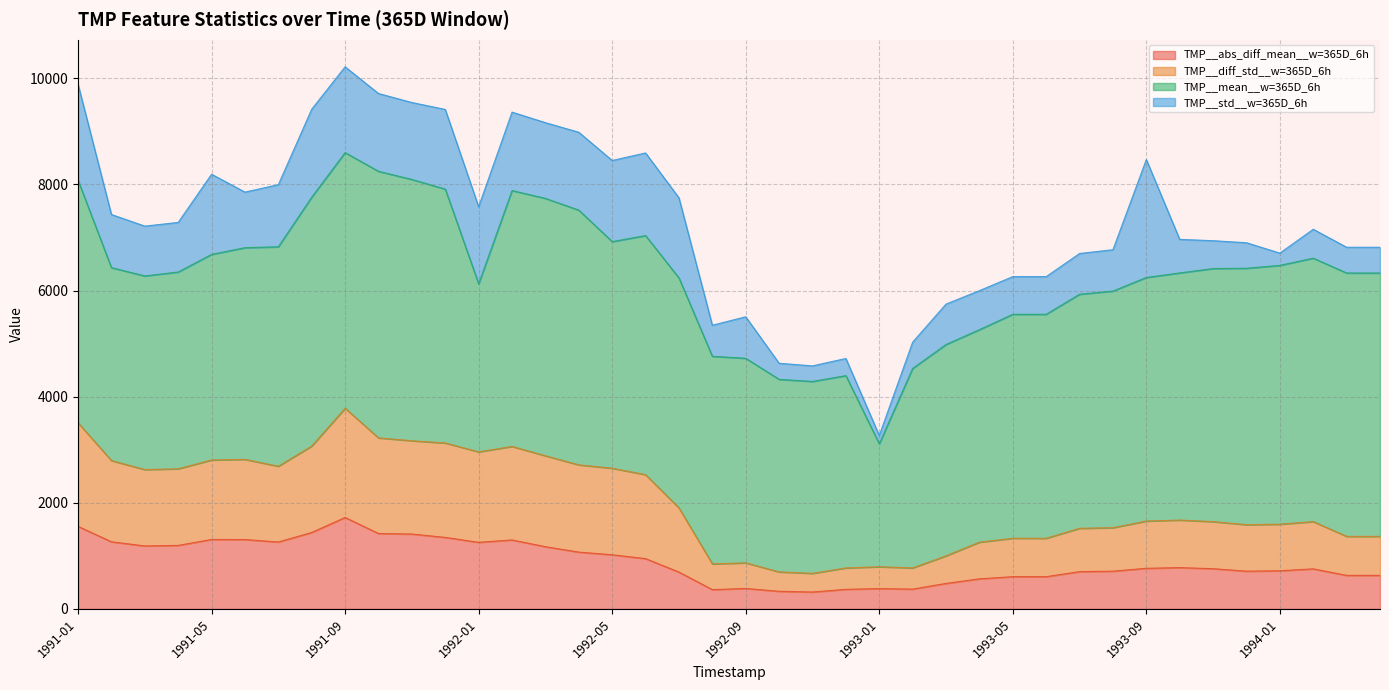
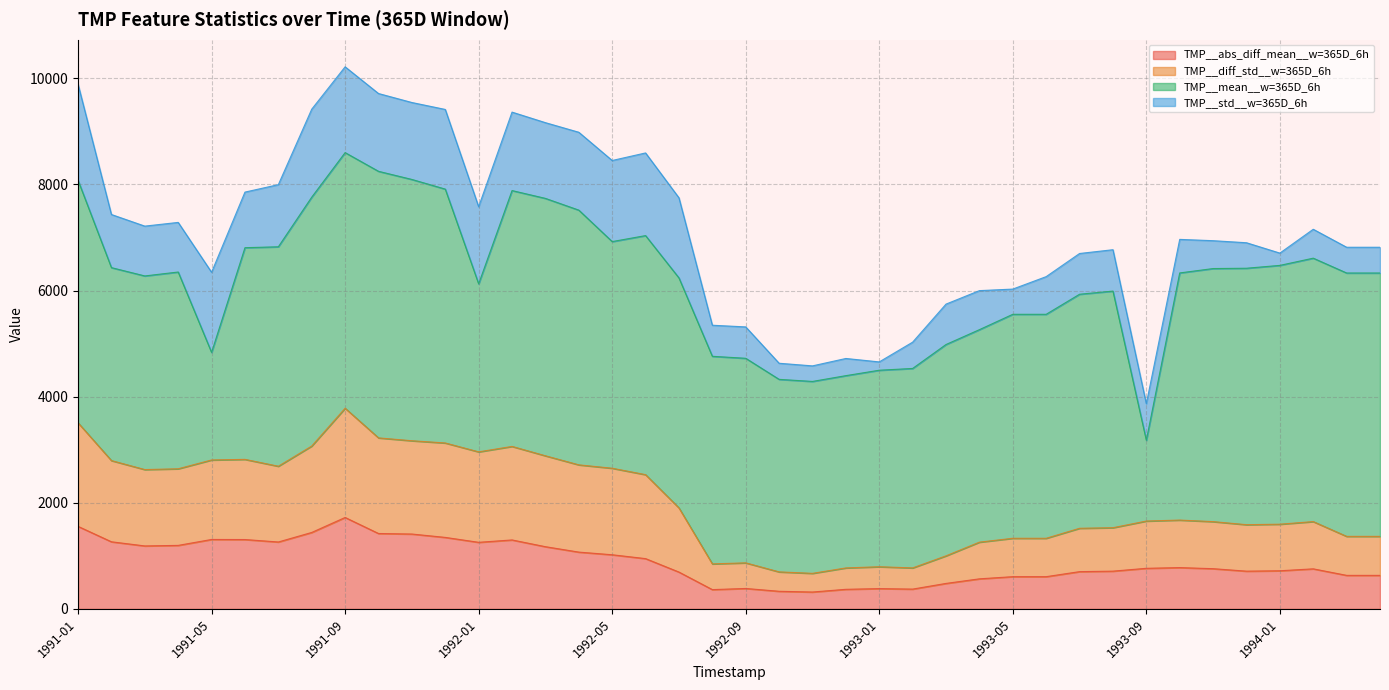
  {
    "TMP__mean__w=365D_6h": {
      "1991-01": 4600,
-     "1991-05": 3900,
+     "1991-05": 2000,
      "1991-09": 4800,
      "1992-01": 3200,
      "1992-05": 4300,
      "1992-09": 3900,
-     "1993-01": 2300,
+     "1993-01": 3700,
      "1993-05": 4200,
-     "1993-09": 4600,
+     "1993-09": 1500,
      "1994-01": 4900
    },
    "TMP__std__w=365D_6h": {
      "1991-01": 1800,
      "1991-05": 1500,
      "1991-09": 1600,
      "1992-01": 1500,
      "1992-05": 1500,
-     "1992-09": 800,
+     "1992-09": 600,
      "1993-01": 200,
-     "1993-05": 700,
-     "1993-09": 2200,
+     "1993-05": 500,
+     "1993-09": 700,
      "1994-01": 200
    }
  }
